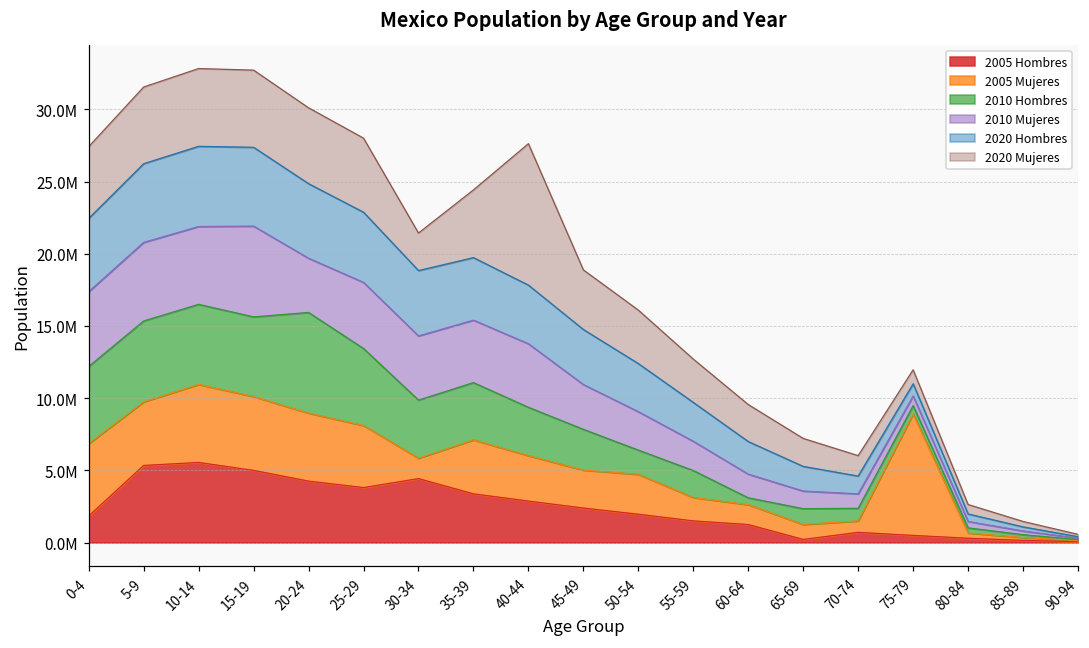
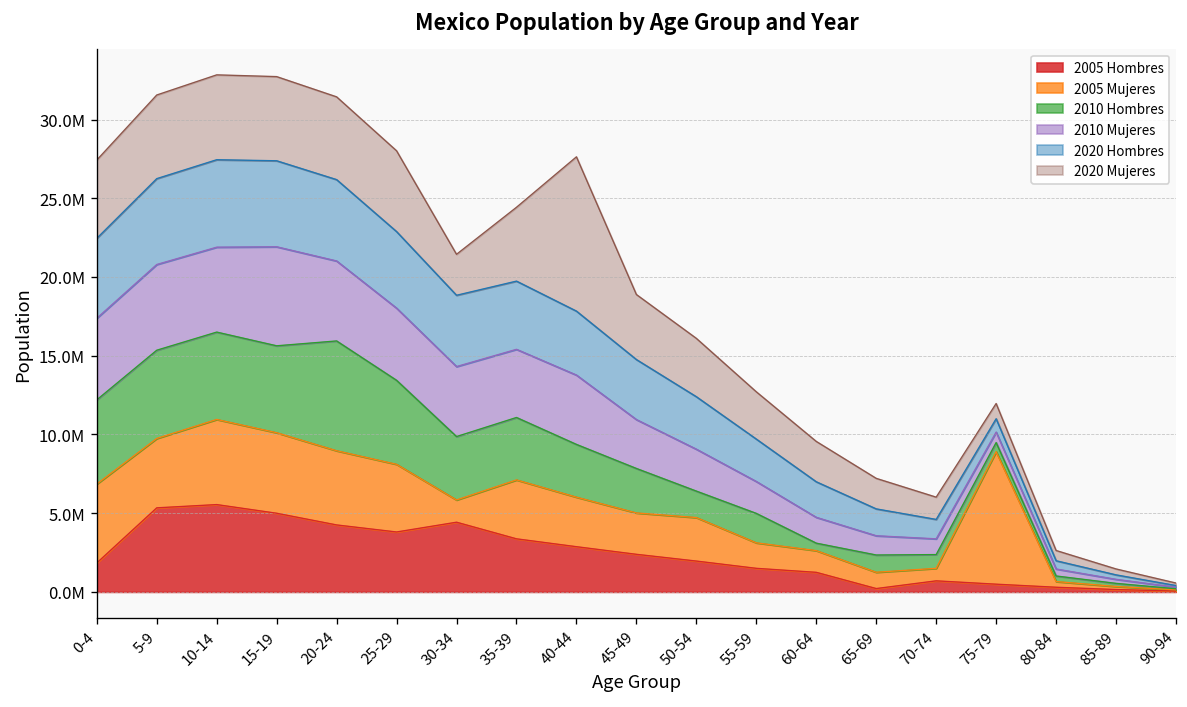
  {
    "2005 Hombres": {
      "0-4": 1800000,
      "5-9": 5300000,
      "10-14": 5500000,
      "15-19": 5000000,
      "20-24": 4300000,
      "25-29": 3800000,
      "30-34": 4400000,
      "35-39": 3400000,
      "40-44": 2900000,
      "45-49": 2400000,
      "50-54": 2000000,
      "55-59": 1500000,
      "60-64": 1200000,
      "65-69": 200000,
      "70-74": 700000,
      "75-79": 500000,
      "80-84": 300000
    },
    "2005 Mujeres": {
      "0-4": 5000000,
      "5-9": 4400000,
      "10-14": 5400000,
      "15-19": 5100000,
      "20-24": 4700000,
      "25-29": 4300000,
      "30-34": 1400000,
      "35-39": 3700000,
      "40-44": 3100000,
      "45-49": 2600000,
      "50-54": 2800000,
      "55-59": 1600000,
      "60-64": 1400000,
      "65-69": 1000000,
      "70-74": 800000,
      "75-79": 8400000,
      "80-84": 400000
    },
    "2010 Hombres": {
      "0-4": 5300000,
      "5-9": 5600000,
      "10-14": 5500000,
      "15-19": 5500000,
      "20-24": 7000000,
      "25-29": 5300000,
      "30-34": 4000000,
      "35-39": 4000000,
      "40-44": 3400000,
      "45-49": 2800000,
      "50-54": 1700000,
      "55-59": 1900000,
      "60-64": 500000,
      "65-69": 1100000,
      "70-74": 900000,
      "75-79": 600000,
      "80-84": 400000,
      "85-89": 200000
    },
    "2010 Mujeres": {
      "0-4": 5200000,
      "5-9": 5400000,
      "10-14": 5400000,
      "15-19": 6300000,
-     "20-24": 3800000,
+     "20-24": 5100000,
      "25-29": 4600000,
      "30-34": 4400000,
      "35-39": 4300000,
      "40-44": 4400000,
      "45-49": 3100000,
      "50-54": 2700000,
      "55-59": 2000000,
      "60-64": 1600000,
      "65-69": 1200000,
      "70-74": 1000000,
      "75-79": 700000,
      "80-84": 400000,
      "85-89": 300000
    },
    "2020 Hombres": {
      "0-4": 5100000,
      "5-9": 5500000,
      "10-14": 5600000,
      "15-19": 5500000,
      "20-24": 5200000,
      "25-29": 4900000,
      "30-34": 4500000,
      "35-39": 4300000,
      "40-44": 4100000,
      "45-49": 3800000,
      "50-54": 3300000,
      "55-59": 2700000,
      "60-64": 2300000,
      "65-69": 1700000,
      "70-74": 1200000,
      "75-79": 800000,
      "80-84": 500000,
      "85-89": 300000
    },
    "2020 Mujeres": {
      "0-4": 5000000,
      "5-9": 5300000,
      "10-14": 5400000,
      "15-19": 5300000,
      "20-24": 5300000,
      "25-29": 5100000,
      "30-34": 2600000,
      "35-39": 4700000,
      "40-44": 9800000,
      "45-49": 4100000,
      "50-54": 3700000,
      "55-59": 3000000,
      "60-64": 2600000,
      "65-69": 1900000,
      "70-74": 1400000,
      "75-79": 1000000,
      "80-84": 700000,
      "85-89": 400000
    }
  }
